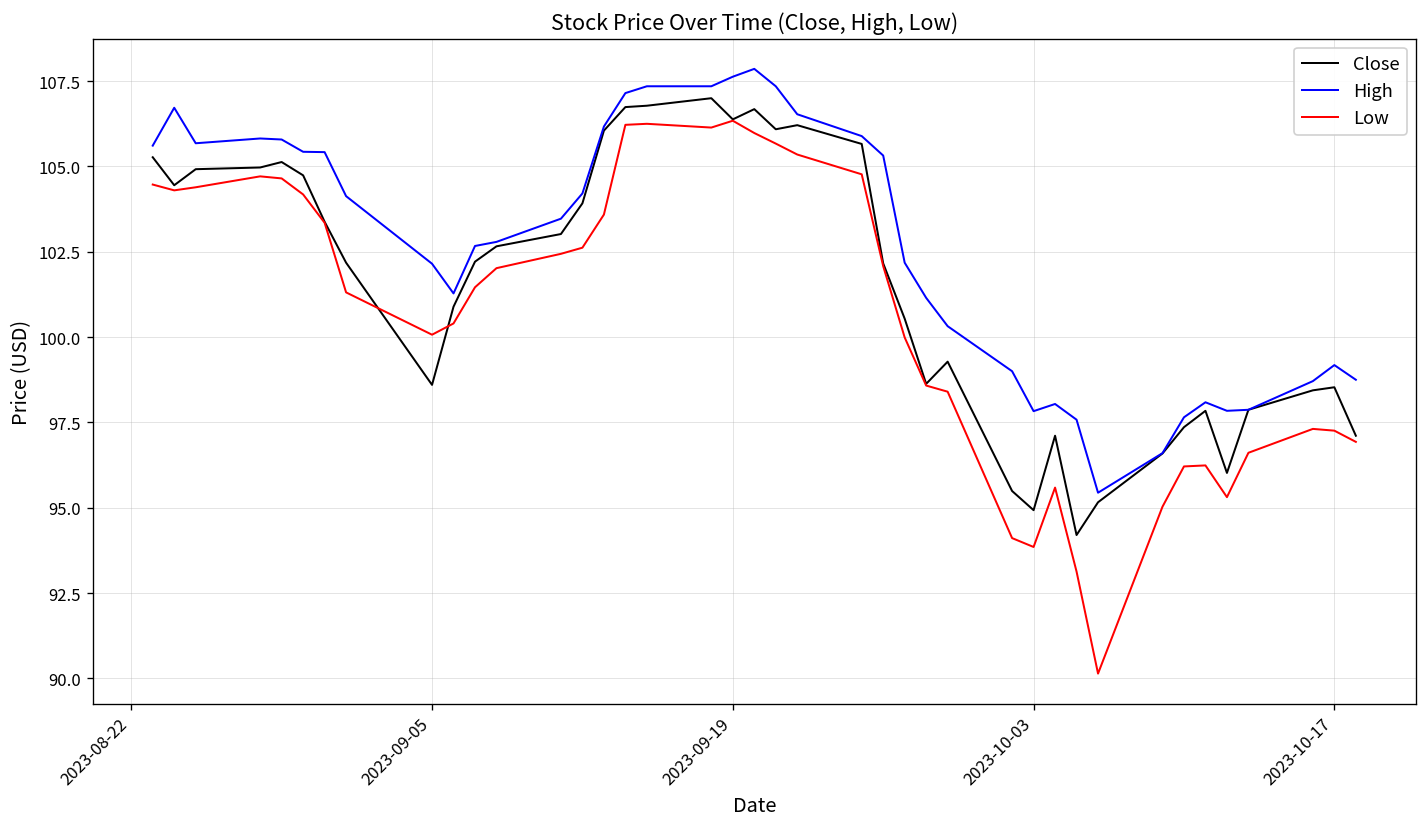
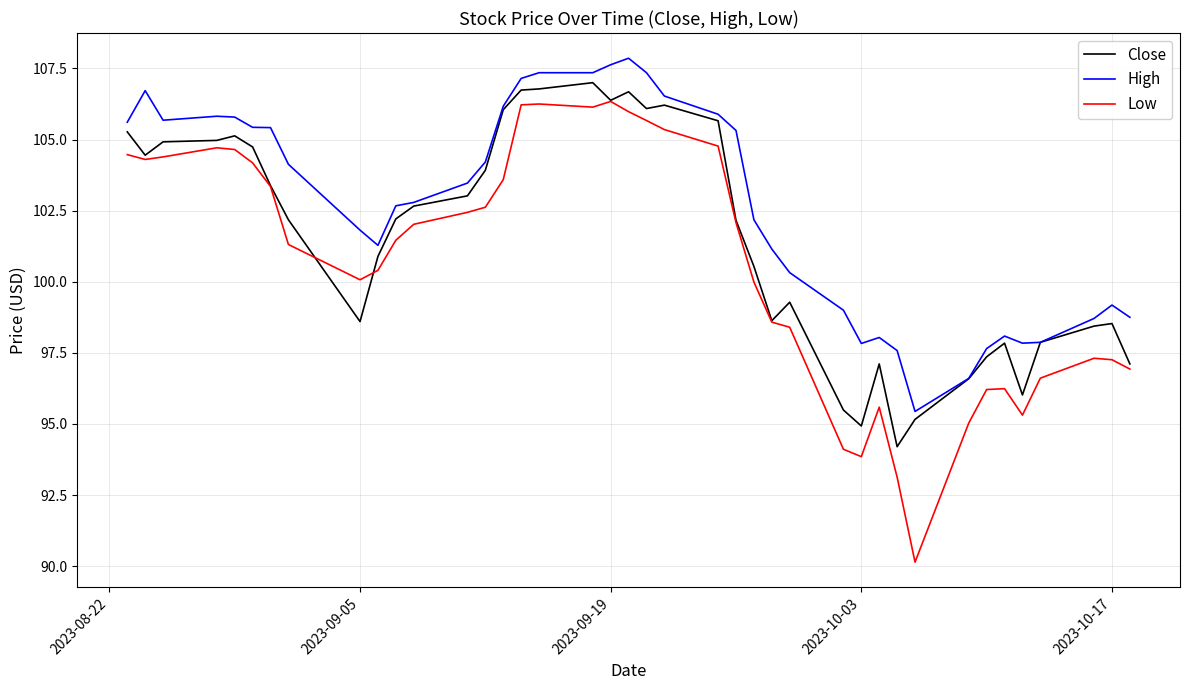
  {
    "Close": {
      "2023-09-05": 98.6,
      "2023-10-03": 94.9,
      "2023-10-17": 98.5
    },
    "High": {
-     "2023-09-05": 102.2,
+     "2023-09-05": 101.8,
      "2023-09-19": 107.6,
      "2023-10-03": 97.8,
      "2023-10-17": 99.2
    },
    "Low": {
      "2023-09-05": 100.1,
      "2023-10-03": 93.8,
      "2023-10-17": 97.3
    }
  }
